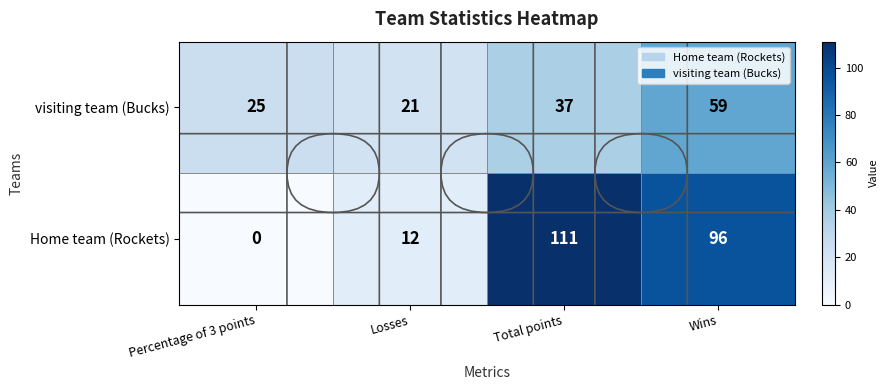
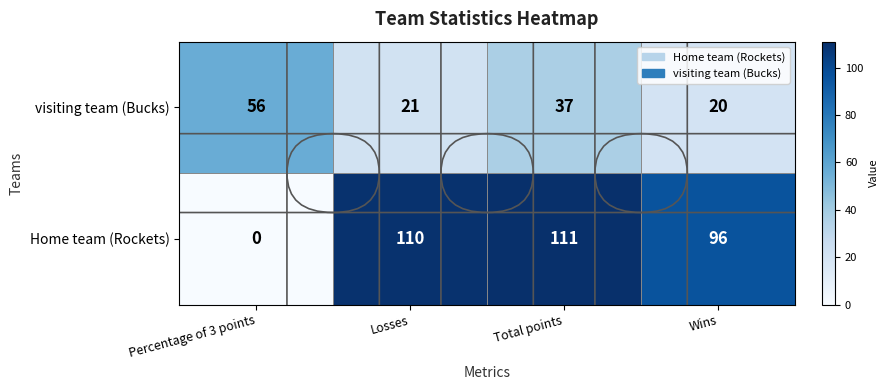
  {
    "visiting team (Bucks)": {
-     "Percentage of 3 points": 25,
+     "Percentage of 3 points": 56,
      "Losses": 21,
      "Total points": 37,
-     "Wins": 59
+     "Wins": 20
    },
    "Home team (Rockets)": {
      "Percentage of 3 points": 0,
-     "Losses": 12,
+     "Losses": 110,
      "Total points": 111,
      "Wins": 96
    }
  }
